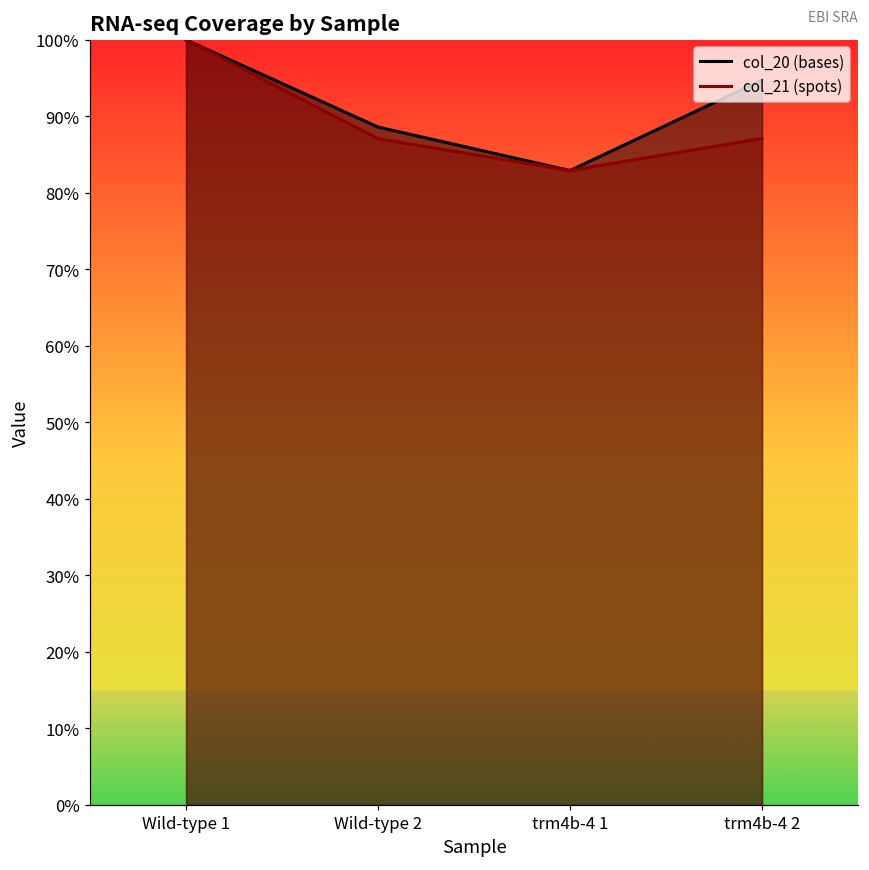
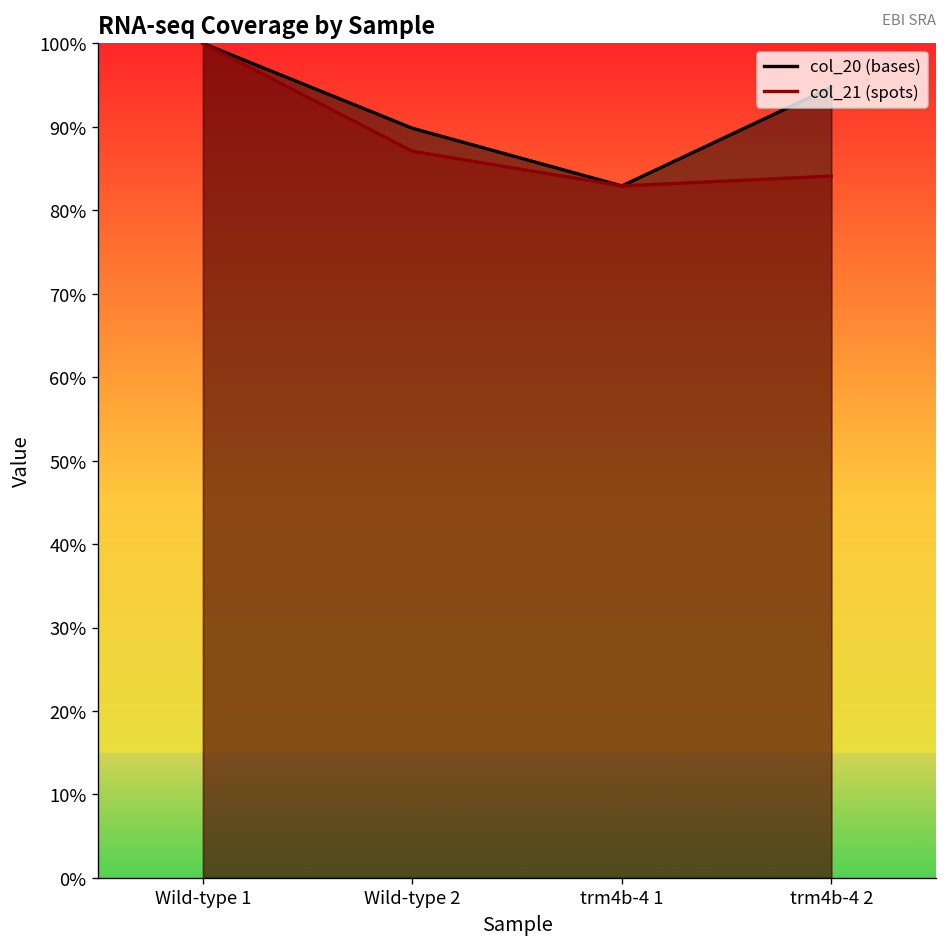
  {
    "col_20 (bases)": {
-     "Wild-type 2": "89%"
+     "Wild-type 2": "90%"
    },
    "col_21 (spots)": {
      "Wild-type 2": "87%",
-     "trm4b-4 2": "87%"
+     "trm4b-4 2": "84%"
    }
  }
